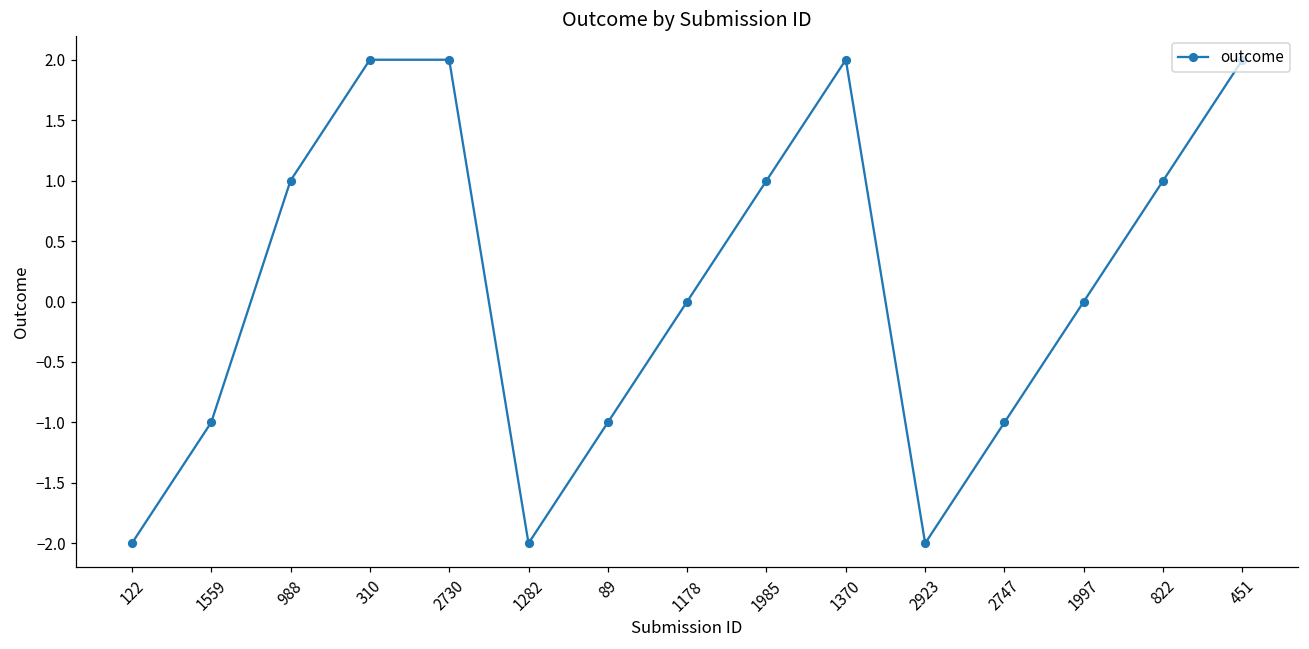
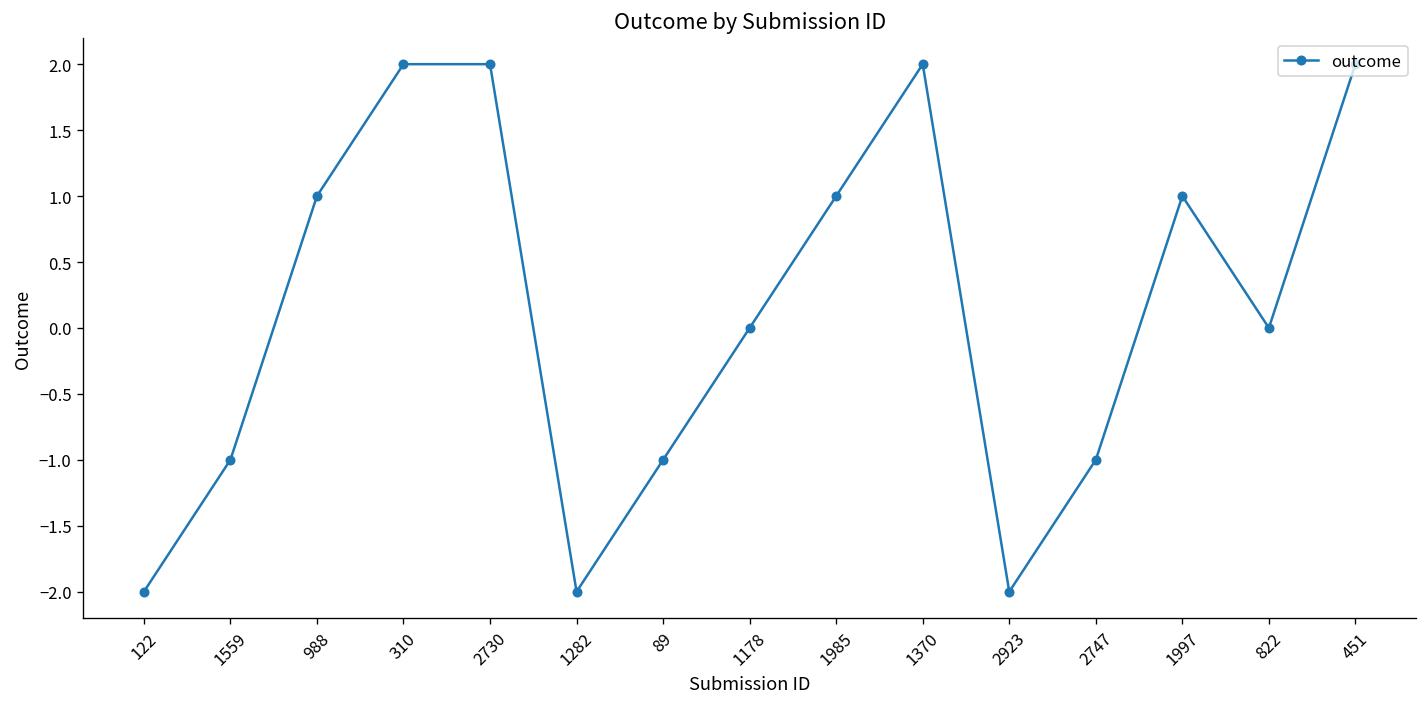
  {
    "122": -2,
    "1559": -1,
    "988": 1,
    "310": 2,
    "2730": 2,
    "1282": -2,
    "89": -1,
    "1178": 0,
    "1985": 1,
    "1370": 2,
    "2923": -2,
    "2747": -1,
-   "1997": 0,
-   "822": 1
+   "1997": 1,
+   "822": 0
  }
